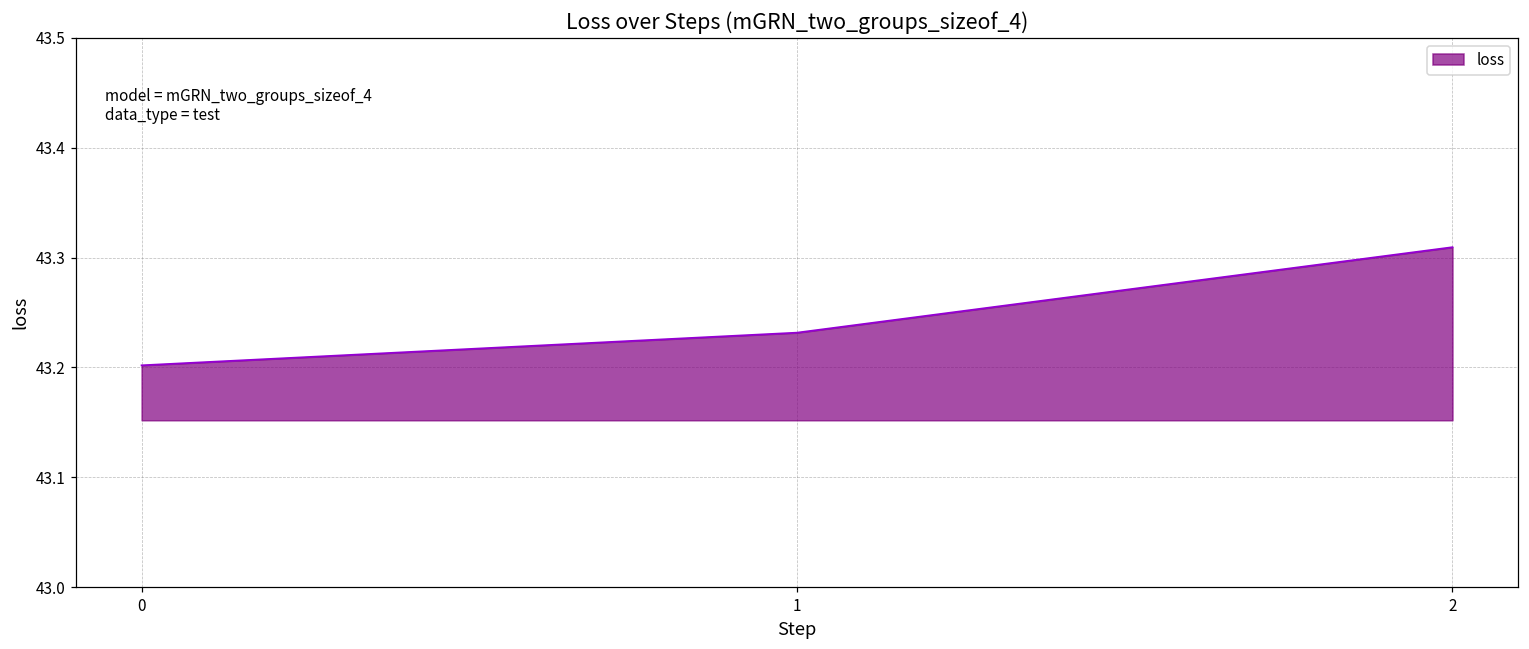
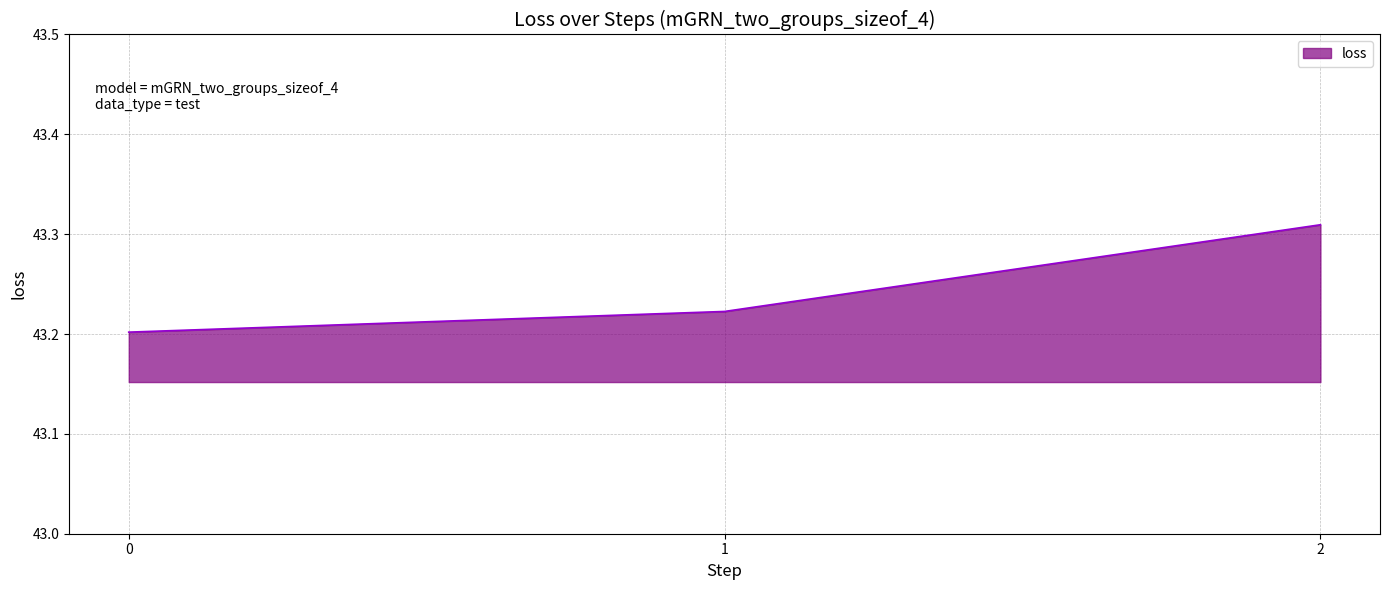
  {
    "0": 43.20,
-   "1": 43.23,
+   "1": 43.22,
    "2": 43.31
  }
